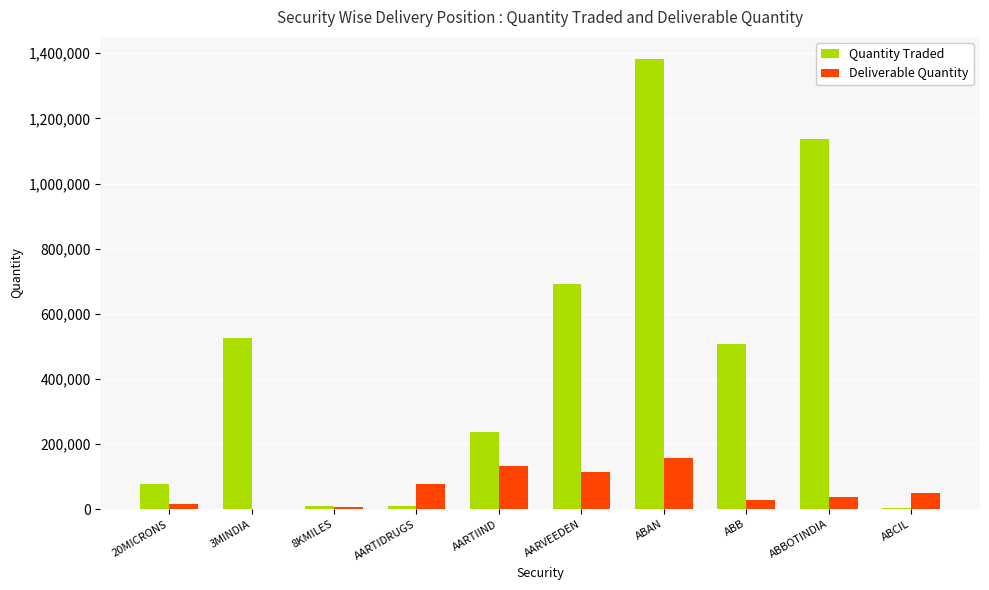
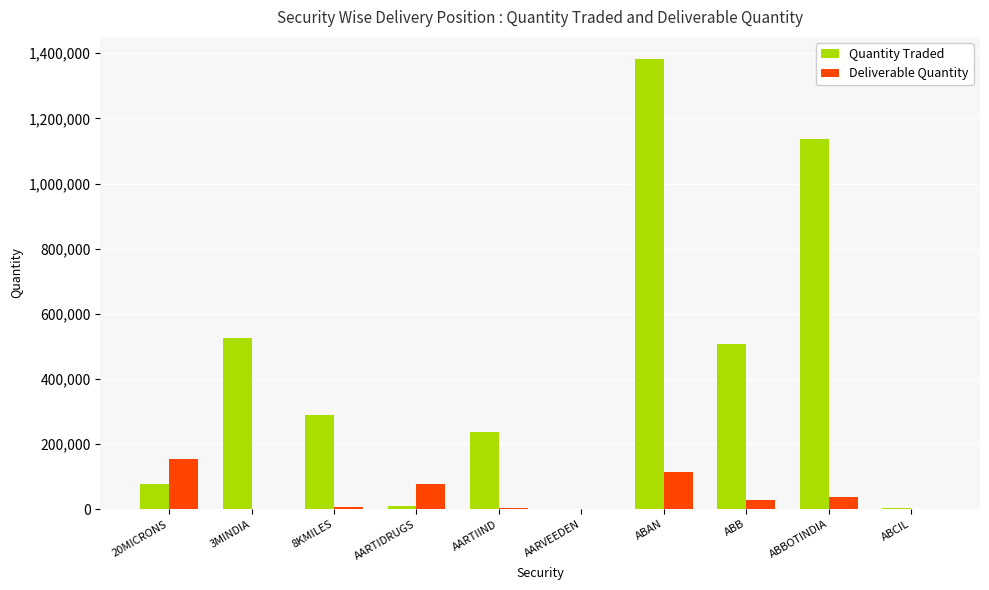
  {
    "Quantity Traded": {
      "20MICRONS": "80,000",
      "3MINDIA": "530,000",
-     "8KMILES": "10,000",
+     "8KMILES": "290,000",
      "AARTIDRUGS": "10,000",
      "AARTIIND": "240,000",
-     "AARVEEDEN": "690,000",
+     "AARVEEDEN": "0",
      "ABAN": "1,380,000",
      "ABB": "510,000",
      "ABBOTINDIA": "1,140,000"
    },
    "Deliverable Quantity": {
-     "20MICRONS": "20,000",
+     "20MICRONS": "150,000",
      "AARTIDRUGS": "80,000",
-     "AARTIIND": "130,000",
-     "AARVEEDEN": "110,000",
-     "ABAN": "160,000",
+     "AARTIIND": "0",
+     "AARVEEDEN": "0",
+     "ABAN": "120,000",
      "ABB": "30,000",
      "ABBOTINDIA": "40,000",
-     "ABCIL": "50,000"
+     "ABCIL": "0"
    }
  }
